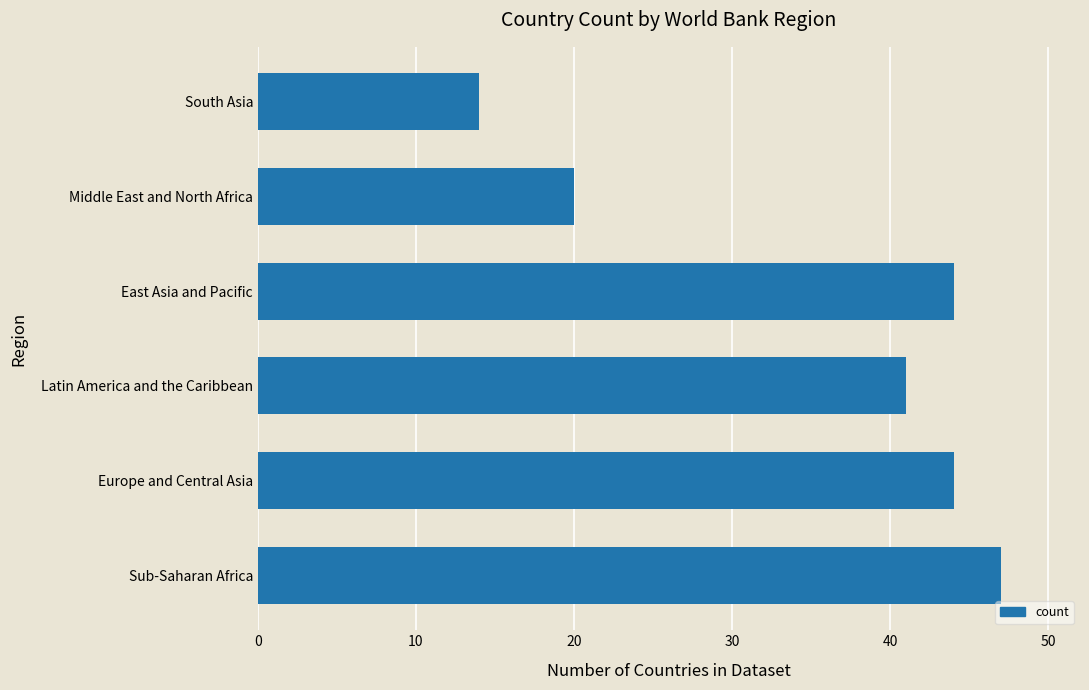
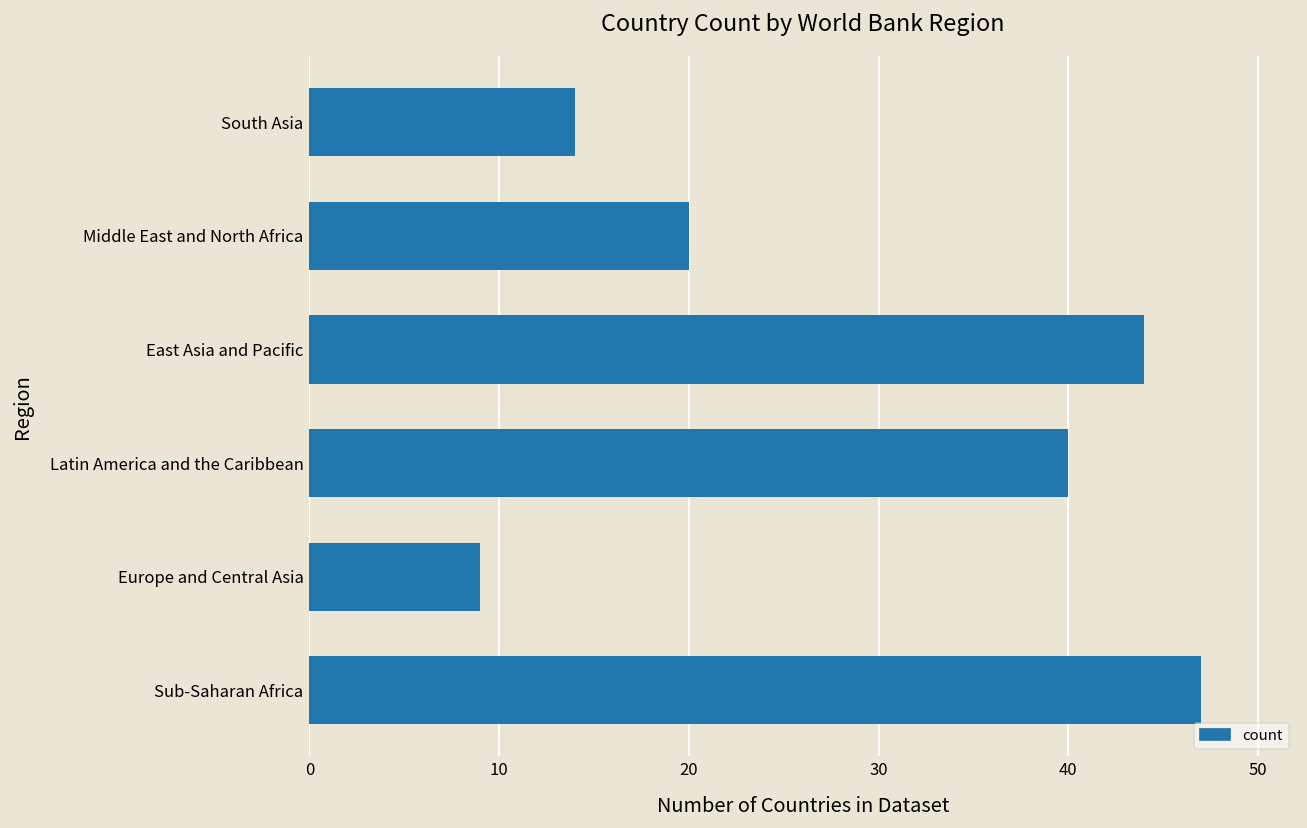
  {
    "South Asia": 14,
    "Middle East and North Africa": 20,
    "East Asia and Pacific": 44,
-   "Latin America and the Caribbean": 41,
-   "Europe and Central Asia": 44,
+   "Latin America and the Caribbean": 40,
+   "Europe and Central Asia": 9,
    "Sub-Saharan Africa": 47
  }
